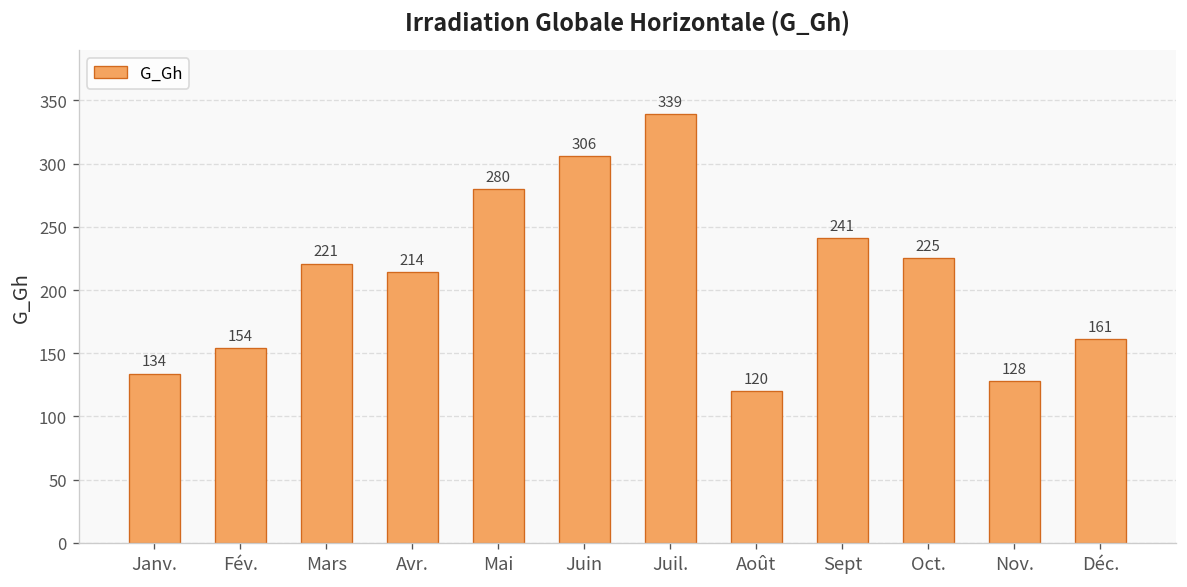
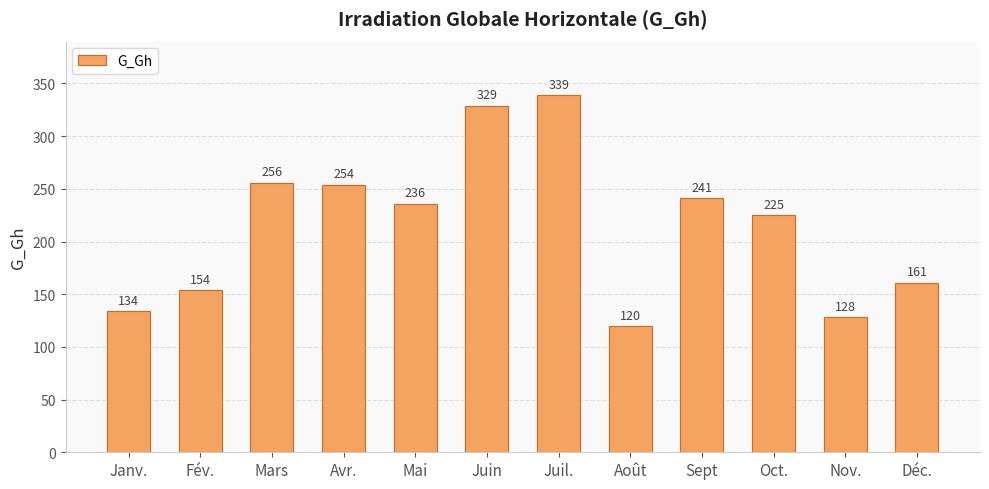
  {
    "Janv.": 134,
    "Fév.": 154,
-   "Mars": 221,
-   "Avr.": 214,
-   "Mai": 280,
-   "Juin": 306,
+   "Mars": 256,
+   "Avr.": 254,
+   "Mai": 236,
+   "Juin": 329,
    "Juil.": 339,
    "Août": 120,
    "Sept": 241,
    "Oct.": 225,
    "Nov.": 128,
    "Déc.": 161
  }
